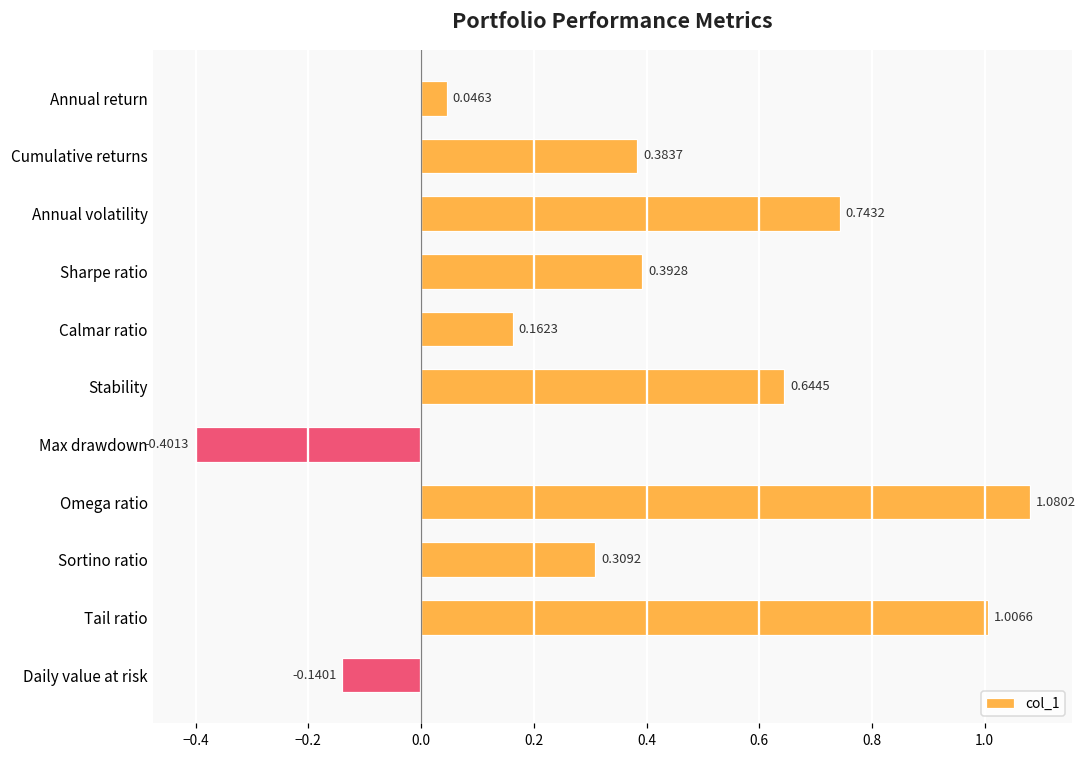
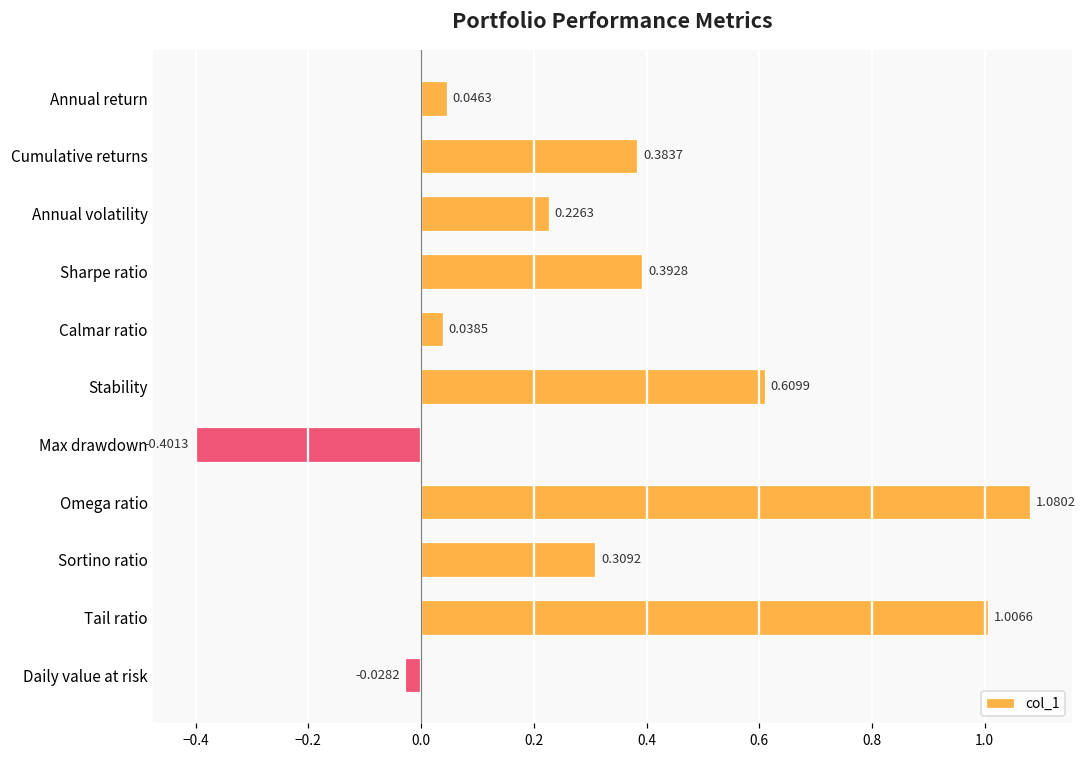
  {
    "Annual return": 0.0463,
    "Cumulative returns": 0.3837,
-   "Annual volatility": 0.7432,
+   "Annual volatility": 0.2263,
    "Sharpe ratio": 0.3928,
-   "Calmar ratio": 0.1623,
-   "Stability": 0.6445,
+   "Calmar ratio": 0.0385,
+   "Stability": 0.6099,
    "Max drawdown": -0.4013,
    "Omega ratio": 1.0802,
    "Sortino ratio": 0.3092,
    "Tail ratio": 1.0066,
-   "Daily value at risk": -0.1401
+   "Daily value at risk": -0.0282
  }
